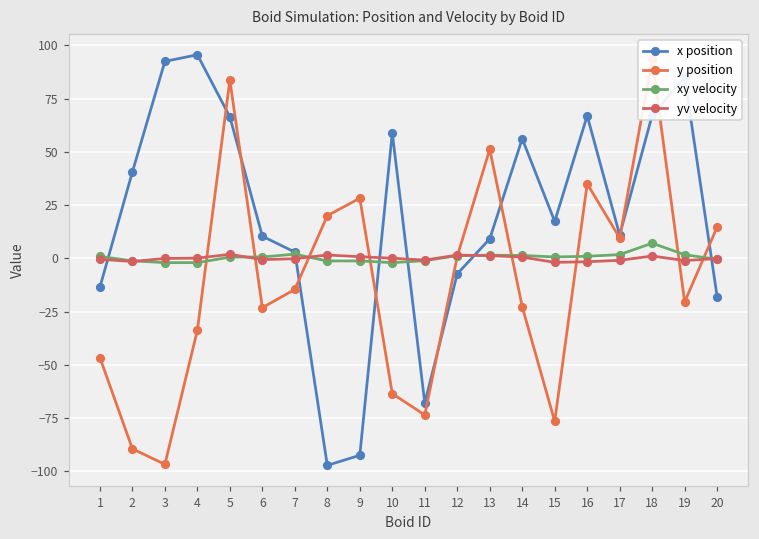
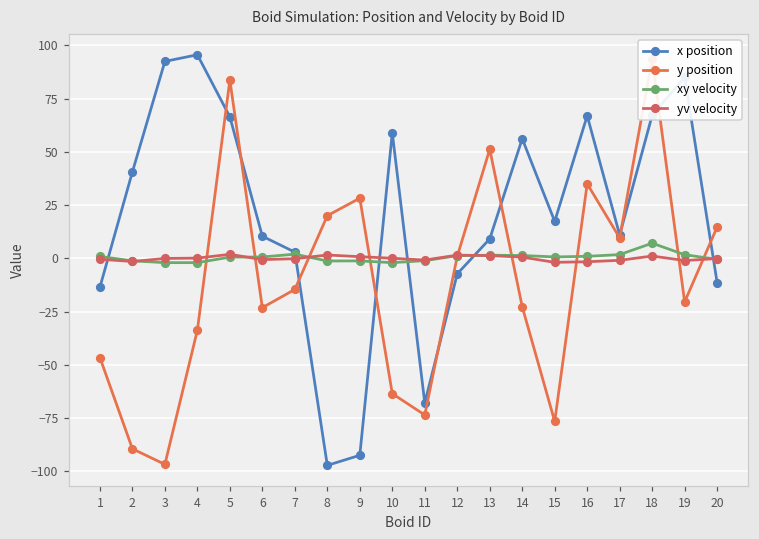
  {
    "x position": {
      "1": -14,
      "2": 41,
      "3": 93,
      "4": 96,
      "5": 66,
      "6": 10,
      "8": -97,
      "9": -92,
      "10": 59,
      "11": -68,
      "12": -7,
      "13": 9,
      "14": 56,
      "15": 17,
      "16": 67,
      "17": 11,
      "18": 67,
-     "20": -18
+     "20": -11
    },
    "xy velocity": {
      "1": 1,
      "3": -2,
      "4": -2,
      "5": 1,
      "8": -1,
      "9": -1,
      "10": -2,
      "15": 1,
      "16": 1,
      "17": 2,
      "18": 7,
      "19": 2
    }
  }
